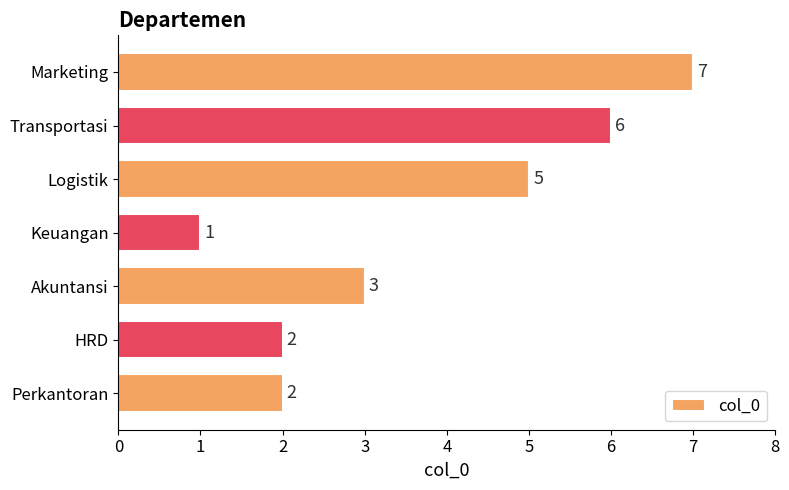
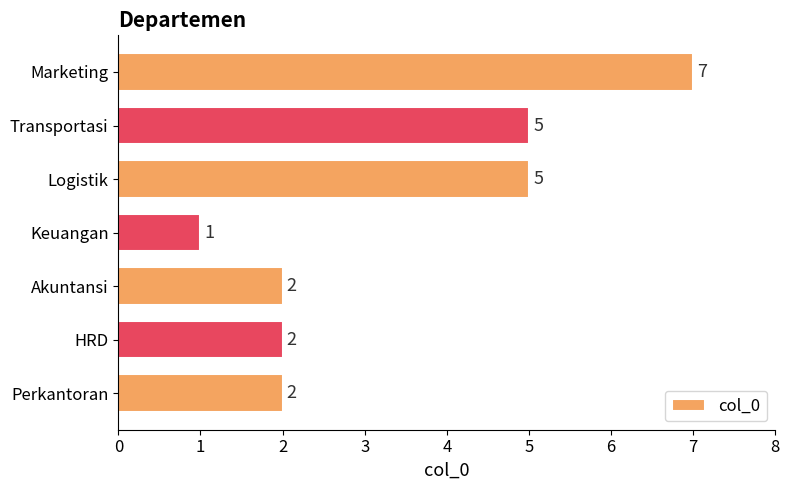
  {
    "Marketing": 7,
-   "Transportasi": 6,
+   "Transportasi": 5,
    "Logistik": 5,
    "Keuangan": 1,
-   "Akuntansi": 3,
+   "Akuntansi": 2,
    "HRD": 2,
    "Perkantoran": 2
  }
